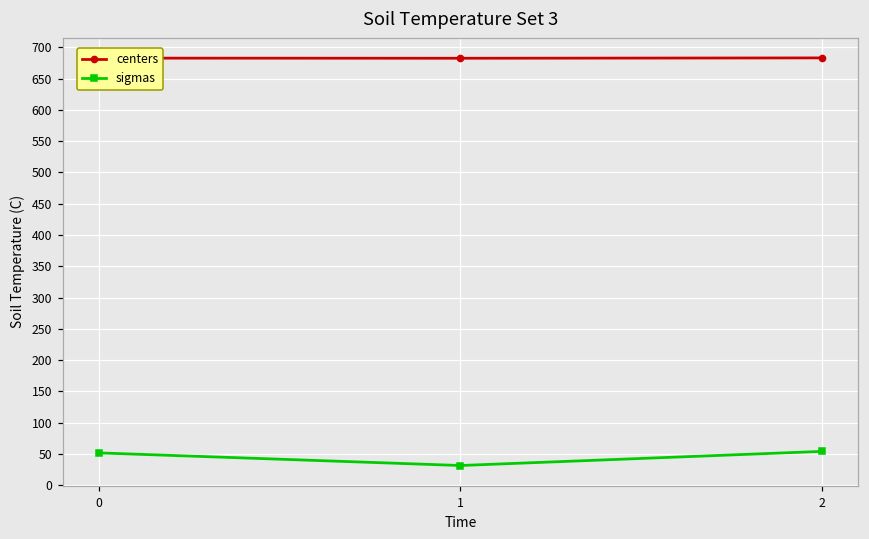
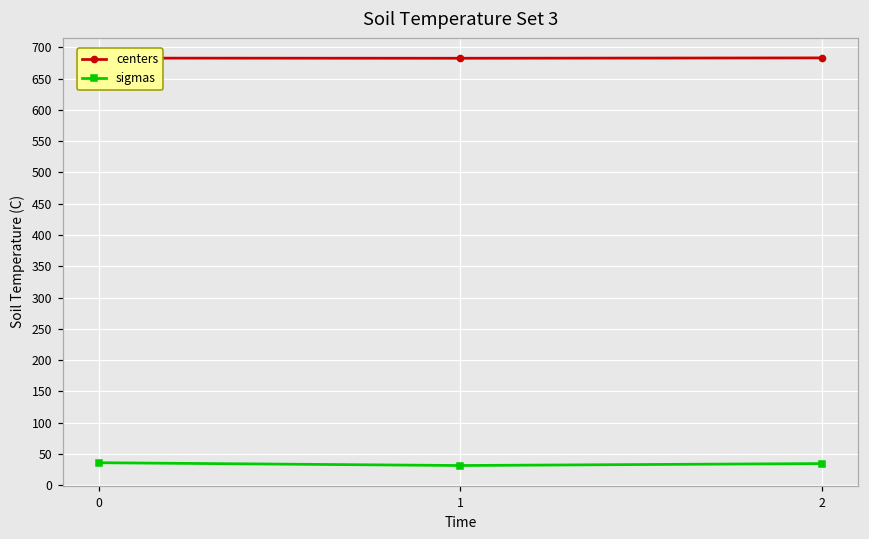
  {
    "centers": {
      "1": 680,
      "2": 680
    },
    "sigmas": {
-     "0": 50,
+     "0": 40,
      "1": 30,
-     "2": 50
+     "2": 30
    }
  }
